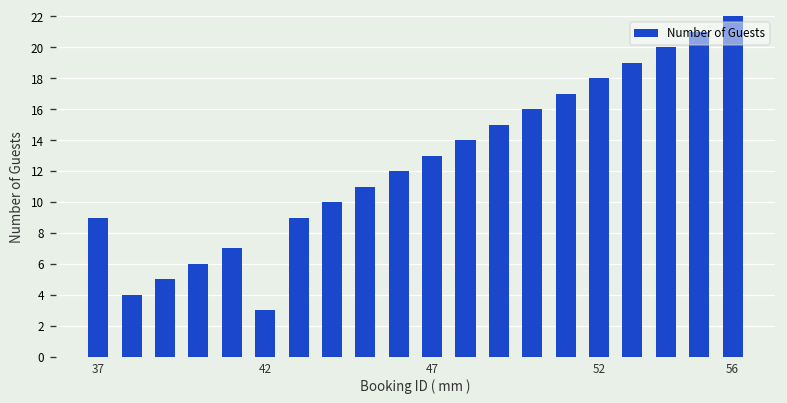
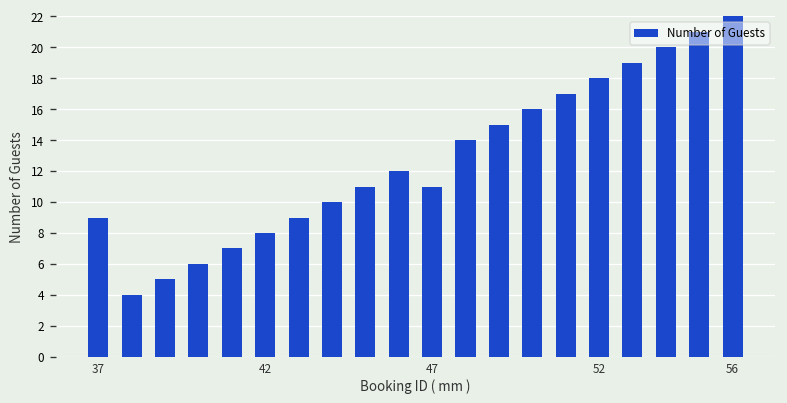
  {
    "37": 9,
-   "42": 3,
-   "47": 13,
+   "42": 8,
+   "47": 11,
    "52": 18,
    "56": 22
  }
